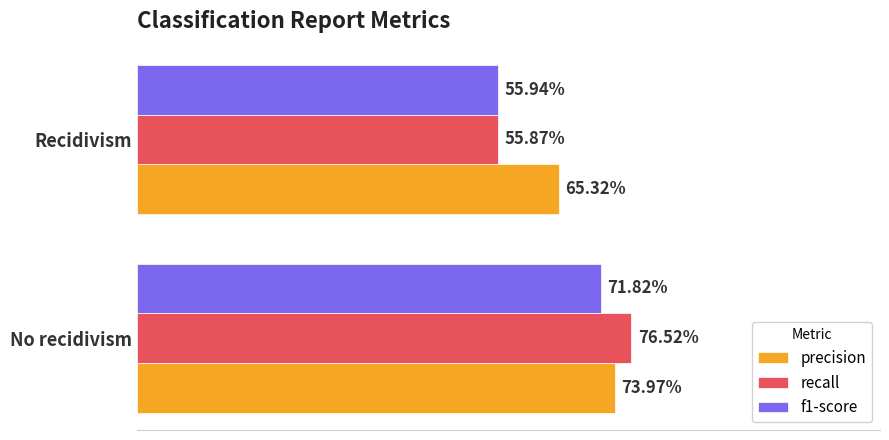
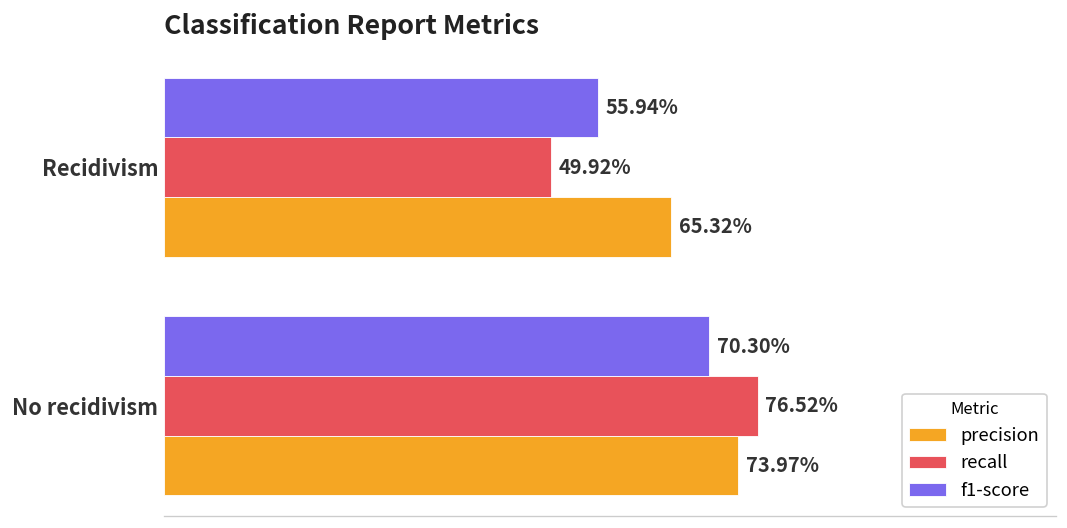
  {
    "precision": {
      "Recidivism": "65.32%",
      "No recidivism": "73.97%"
    },
    "recall": {
-     "Recidivism": "55.87%",
+     "Recidivism": "49.92%",
      "No recidivism": "76.52%"
    },
    "f1-score": {
      "Recidivism": "55.94%",
-     "No recidivism": "71.82%"
+     "No recidivism": "70.30%"
    }
  }
